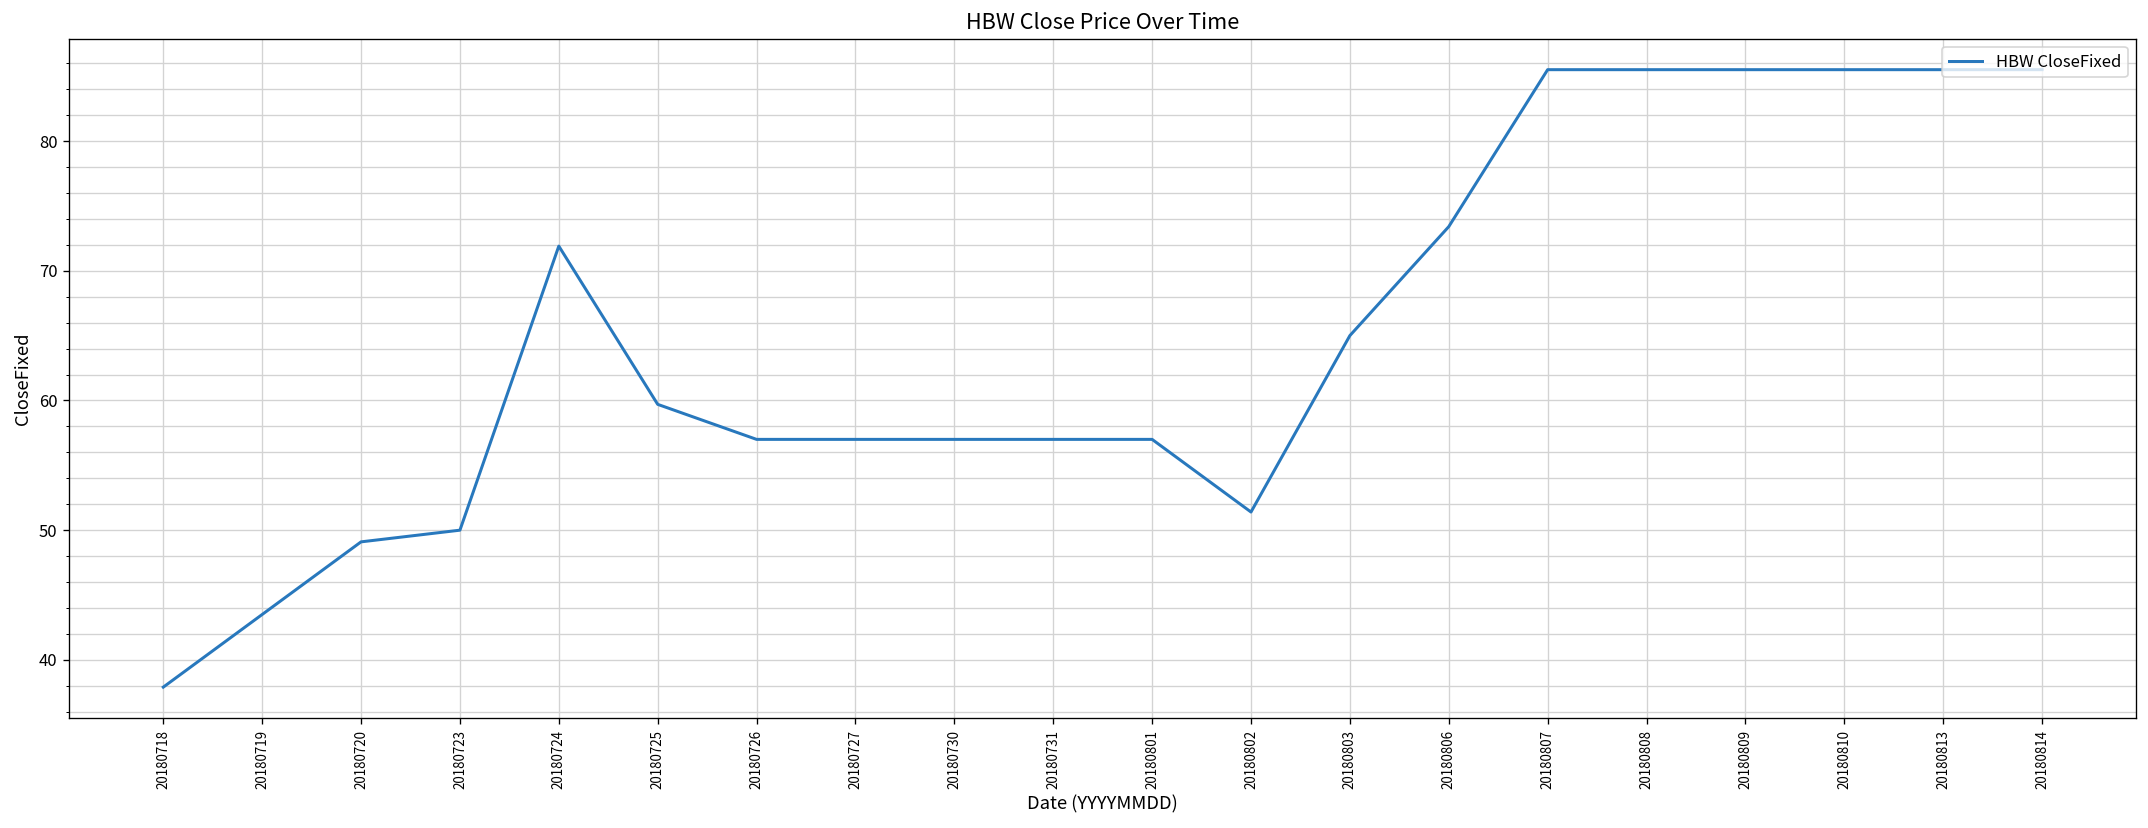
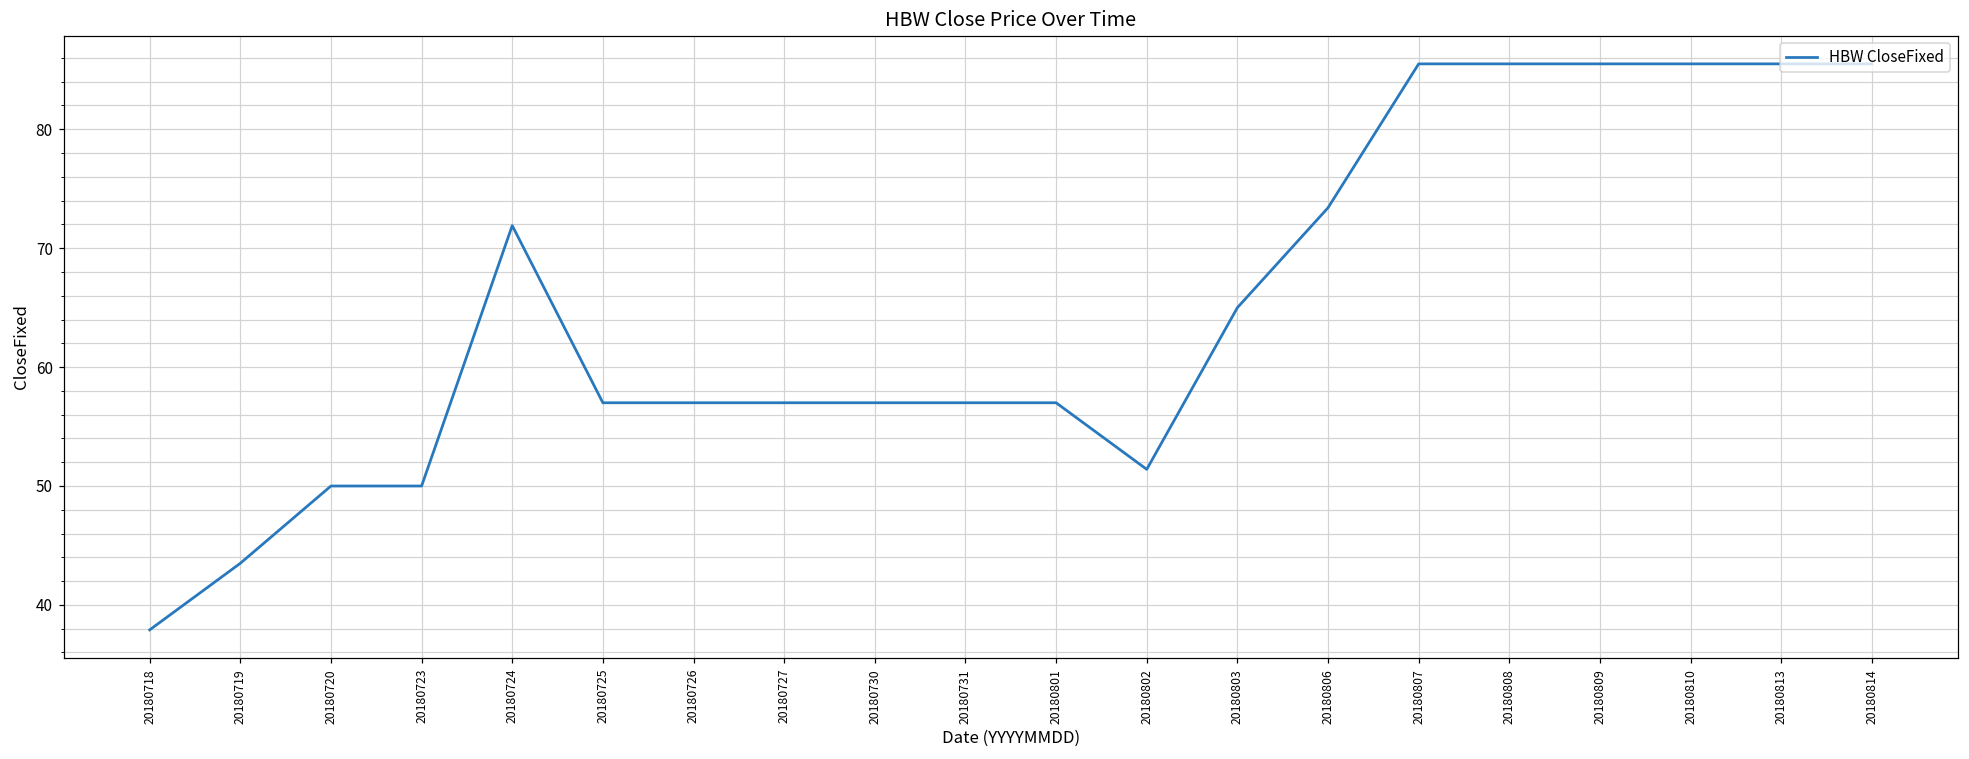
  {
    "20180718": 37.9,
    "20180719": 43.5,
-   "20180720": 49.1,
+   "20180720": 50.0,
    "20180723": 50.0,
    "20180724": 71.9,
-   "20180725": 59.7,
+   "20180725": 57.0,
    "20180726": 57.0,
    "20180727": 57.0,
    "20180730": 57.0,
    "20180731": 57.0,
    "20180801": 57.0,
    "20180802": 51.4,
    "20180803": 65.0,
    "20180806": 73.4,
    "20180807": 85.5,
    "20180808": 85.5,
    "20180809": 85.5,
    "20180810": 85.5
  }
